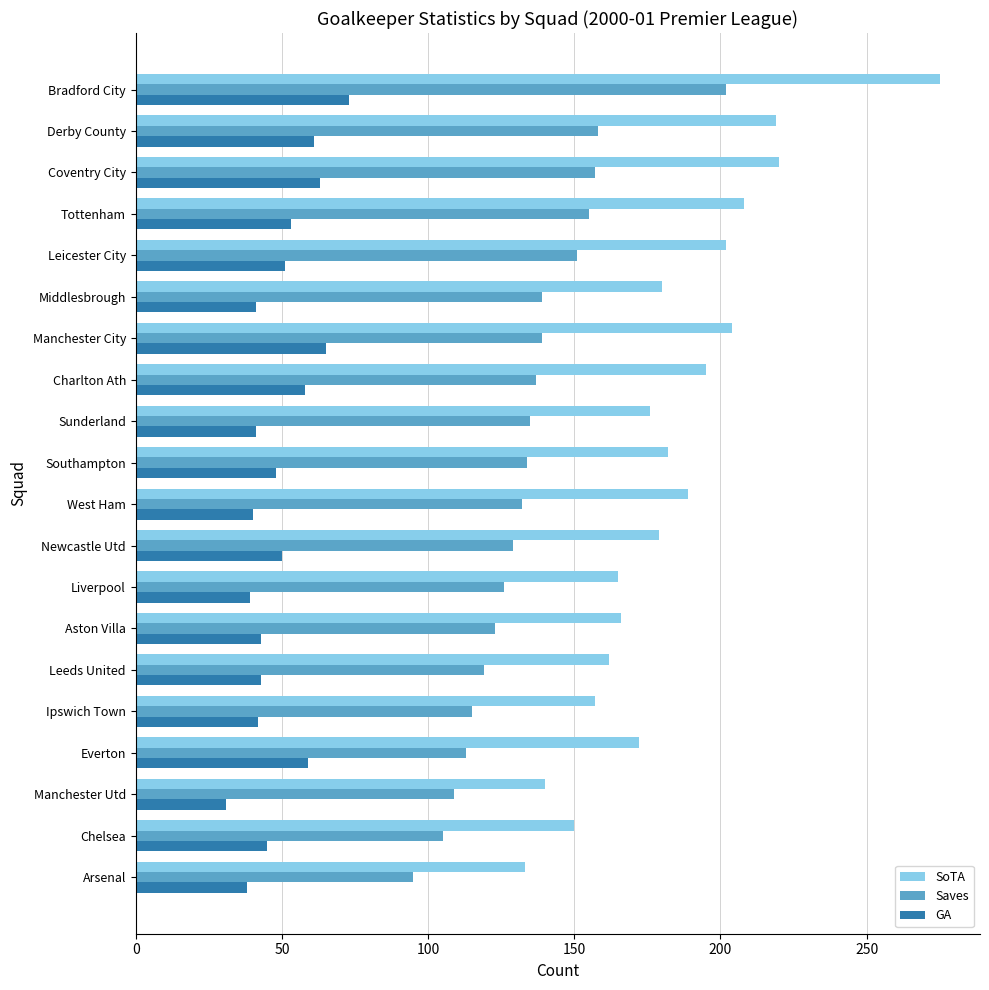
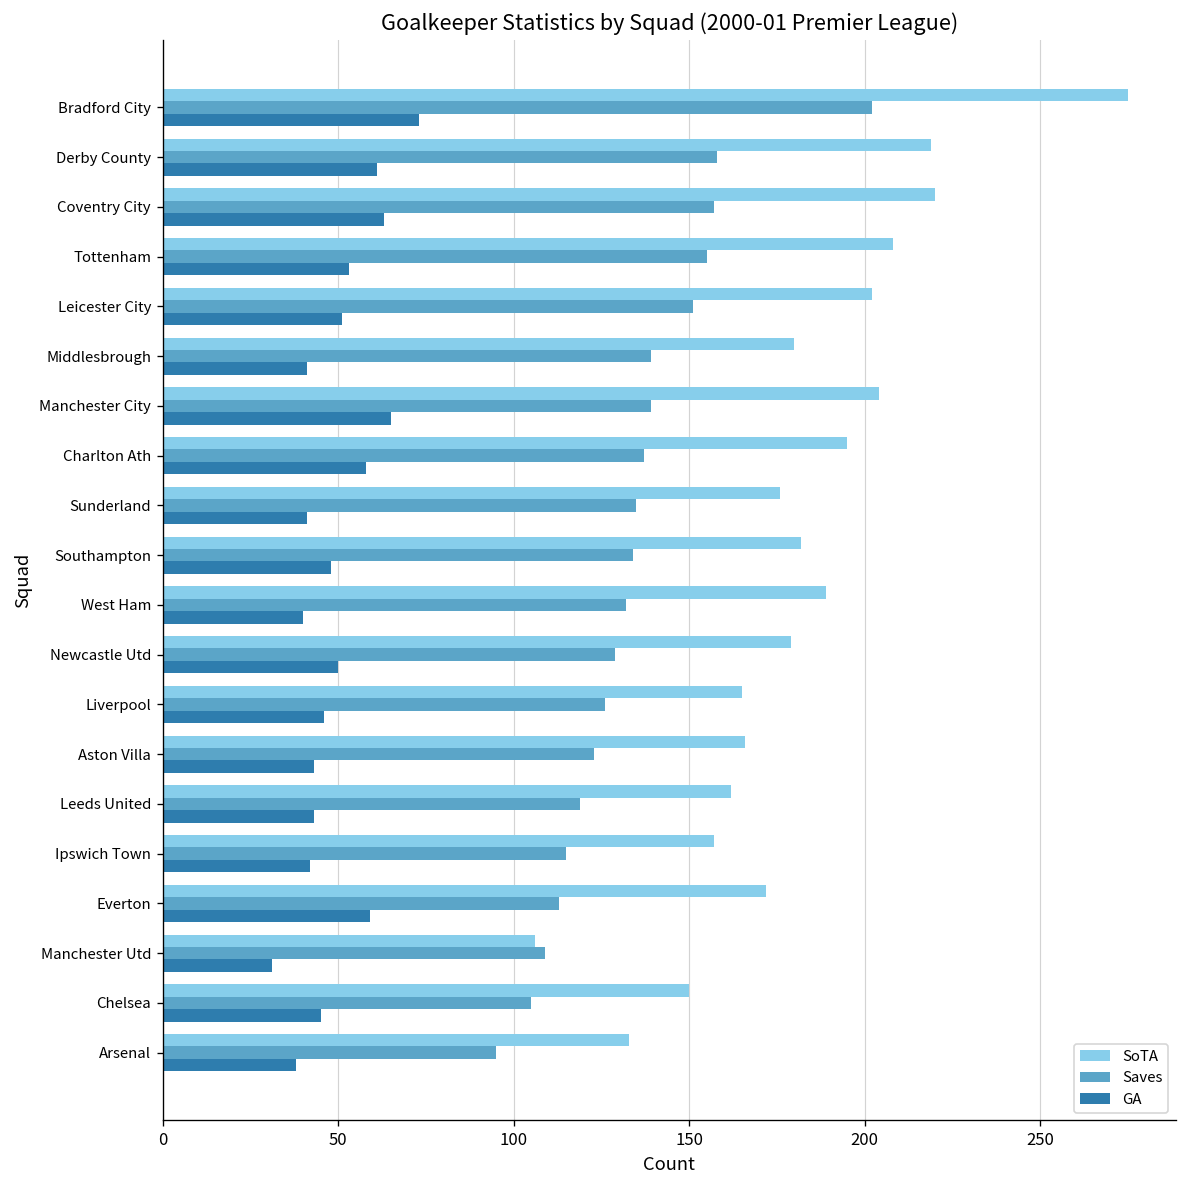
  {
    "SoTA": {
      "Bradford City": 275,
      "Derby County": 219,
      "Coventry City": 220,
      "Tottenham": 208,
      "Leicester City": 202,
      "Middlesbrough": 180,
      "Manchester City": 204,
      "Charlton Ath": 195,
      "Sunderland": 176,
      "Southampton": 182,
      "West Ham": 189,
      "Newcastle Utd": 179,
      "Liverpool": 165,
      "Aston Villa": 166,
      "Leeds United": 162,
      "Ipswich Town": 157,
      "Everton": 172,
-     "Manchester Utd": 140,
+     "Manchester Utd": 106,
      "Chelsea": 150,
      "Arsenal": 133
    },
    "Saves": {
      "Bradford City": 202,
      "Derby County": 158,
      "Coventry City": 157,
      "Tottenham": 155,
      "Leicester City": 151,
      "Middlesbrough": 139,
      "Manchester City": 139,
      "Charlton Ath": 137,
      "Sunderland": 135,
      "Southampton": 134,
      "West Ham": 132,
      "Newcastle Utd": 129,
      "Liverpool": 126,
      "Aston Villa": 123,
      "Leeds United": 119,
      "Ipswich Town": 115,
      "Everton": 113,
      "Manchester Utd": 109,
      "Chelsea": 105,
      "Arsenal": 95
    },
    "GA": {
      "Bradford City": 73,
      "Derby County": 61,
      "Coventry City": 63,
      "Tottenham": 53,
      "Leicester City": 51,
      "Middlesbrough": 41,
      "Manchester City": 65,
      "Charlton Ath": 58,
      "Sunderland": 41,
      "Southampton": 48,
      "West Ham": 40,
      "Newcastle Utd": 50,
-     "Liverpool": 39,
+     "Liverpool": 46,
      "Aston Villa": 43,
      "Leeds United": 43,
      "Ipswich Town": 42,
      "Everton": 59,
      "Manchester Utd": 31,
      "Chelsea": 45,
      "Arsenal": 38
    }
  }
